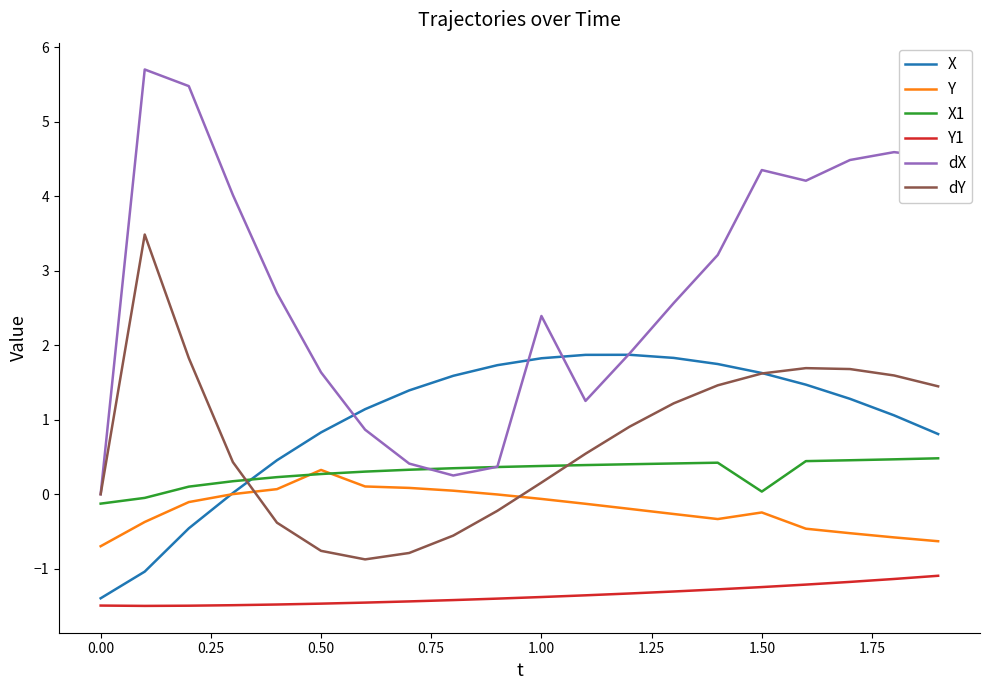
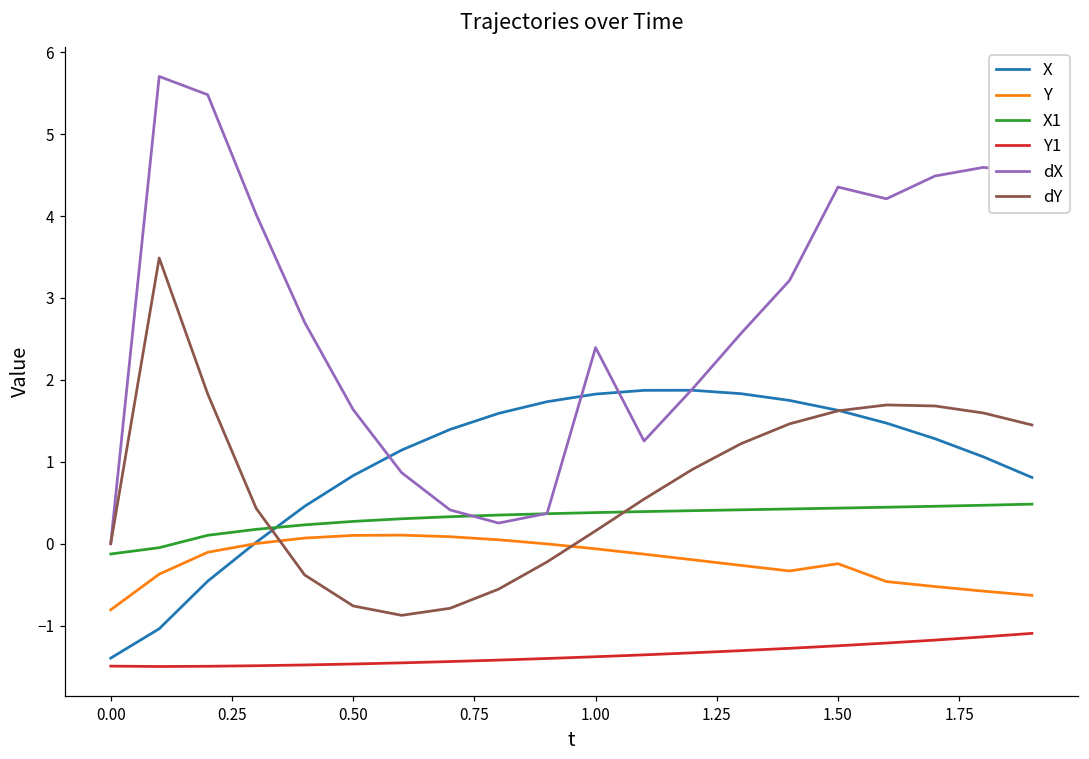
  {
    "X": {
      "0.00": -1.4,
      "0.50": 0.8,
      "1.00": 1.8
    },
    "Y": {
-     "0.00": -0.7,
-     "0.50": 0.3,
+     "0.00": -0.8,
+     "0.50": 0.1,
      "1.00": -0.1,
      "1.50": -0.2
    },
    "X1": {
      "0.00": -0.1,
      "0.50": 0.3,
      "1.00": 0.4,
-     "1.50": 0.0
+     "1.50": 0.4
    },
    "Y1": {
      "0.00": -1.5,
      "0.50": -1.5,
      "1.00": -1.4,
      "1.50": -1.2
    },
    "dX": {
      "0.50": 1.6,
      "1.00": 2.4,
      "1.50": 4.4
    },
    "dY": {
      "0.50": -0.8,
      "1.00": 0.2
    }
  }
